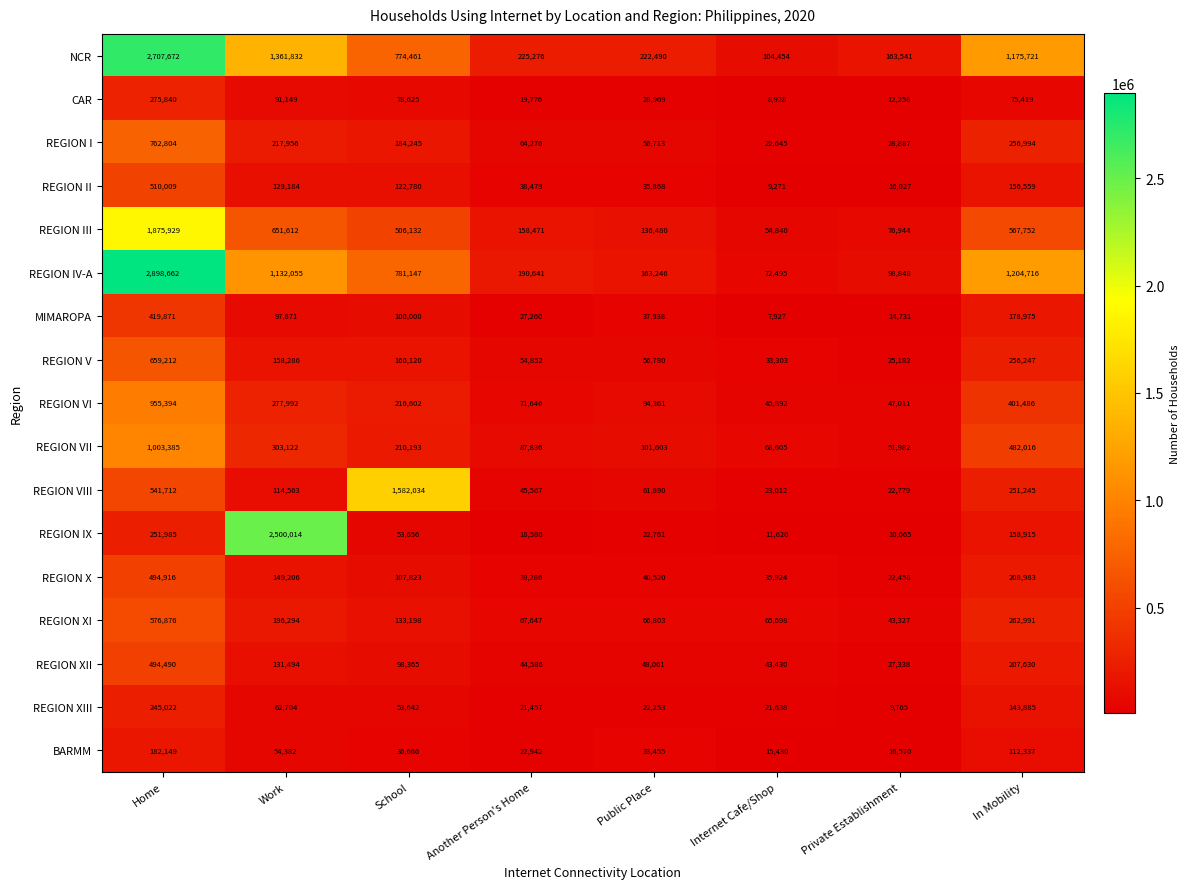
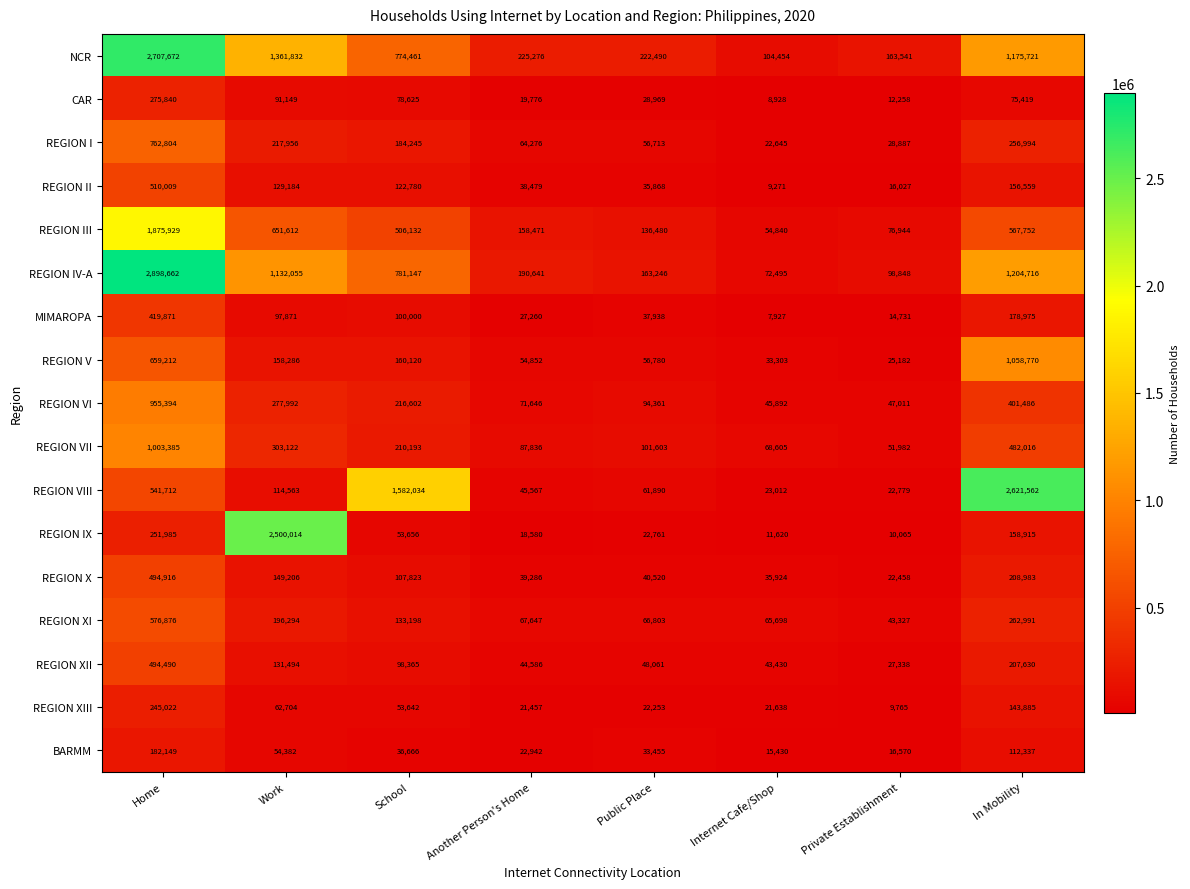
  {
    "NCR": {
      "Home": "2,707,672",
      "Work": "1,361,832",
      "School": "774,461",
      "Another Person's Home": "225,276",
      "Public Place": "222,490",
      "Internet Cafe/Shop": "104,454",
      "Private Establishment": "163,541",
      "In Mobility": "1,175,721"
    },
    "CAR": {
      "Home": "275,840",
      "Work": "91,149",
      "School": "78,625",
      "Another Person's Home": "19,776",
      "Public Place": "28,969",
      "Internet Cafe/Shop": "8,928",
      "Private Establishment": "12,258",
      "In Mobility": "75,419"
    },
    "REGION I": {
      "Home": "762,804",
      "Work": "217,956",
      "School": "184,245",
      "Another Person's Home": "64,276",
      "Public Place": "56,713",
      "Internet Cafe/Shop": "22,645",
      "Private Establishment": "28,887",
      "In Mobility": "256,994"
    },
    "REGION II": {
      "Home": "510,009",
      "Work": "129,184",
      "School": "122,780",
      "Another Person's Home": "38,479",
      "Public Place": "35,868",
      "Internet Cafe/Shop": "9,271",
      "Private Establishment": "16,027",
      "In Mobility": "156,559"
    },
    "REGION III": {
      "Home": "1,875,929",
      "Work": "651,612",
      "School": "506,132",
      "Another Person's Home": "158,471",
      "Public Place": "136,480",
      "Internet Cafe/Shop": "54,840",
      "Private Establishment": "76,944",
      "In Mobility": "567,752"
    },
    "REGION IV-A": {
      "Home": "2,898,662",
      "Work": "1,132,055",
      "School": "781,147",
      "Another Person's Home": "190,641",
      "Public Place": "163,246",
      "Internet Cafe/Shop": "72,495",
      "Private Establishment": "98,848",
      "In Mobility": "1,204,716"
    },
    "MIMAROPA": {
      "Home": "419,871",
      "Work": "97,871",
      "School": "100,000",
      "Another Person's Home": "27,260",
      "Public Place": "37,938",
      "Internet Cafe/Shop": "7,927",
      "Private Establishment": "14,731",
      "In Mobility": "178,975"
    },
    "REGION V": {
      "Home": "659,212",
      "Work": "158,286",
      "School": "160,120",
      "Another Person's Home": "54,852",
      "Public Place": "56,780",
      "Internet Cafe/Shop": "33,303",
      "Private Establishment": "25,182",
-     "In Mobility": "256,247"
+     "In Mobility": "1,058,770"
    },
    "REGION VI": {
      "Home": "955,394",
      "Work": "277,992",
      "School": "216,602",
      "Another Person's Home": "71,646",
      "Public Place": "94,361",
      "Internet Cafe/Shop": "45,892",
      "Private Establishment": "47,011",
      "In Mobility": "401,486"
    },
    "REGION VII": {
      "Home": "1,003,385",
      "Work": "303,122",
      "School": "210,193",
      "Another Person's Home": "87,836",
      "Public Place": "101,603",
      "Internet Cafe/Shop": "68,605",
      "Private Establishment": "51,982",
      "In Mobility": "482,016"
    },
    "REGION VIII": {
      "Home": "541,712",
      "Work": "114,563",
      "School": "1,582,034",
      "Another Person's Home": "45,567",
      "Public Place": "61,890",
      "Internet Cafe/Shop": "23,012",
      "Private Establishment": "22,779",
-     "In Mobility": "251,245"
+     "In Mobility": "2,621,562"
    },
    "REGION IX": {
      "Home": "251,985",
      "Work": "2,500,014",
      "School": "53,656",
      "Another Person's Home": "18,580",
      "Public Place": "22,761",
      "Internet Cafe/Shop": "11,620",
      "Private Establishment": "10,065",
      "In Mobility": "158,915"
    },
    "REGION X": {
      "Home": "494,916",
      "Work": "149,206",
      "School": "107,823",
      "Another Person's Home": "39,286",
      "Public Place": "40,520",
      "Internet Cafe/Shop": "35,924",
      "Private Establishment": "22,458",
      "In Mobility": "208,983"
    },
    "REGION XI": {
      "Home": "576,876",
      "Work": "196,294",
      "School": "133,198",
      "Another Person's Home": "67,647",
      "Public Place": "66,803",
      "Internet Cafe/Shop": "65,698",
      "Private Establishment": "43,327",
      "In Mobility": "262,991"
    },
    "REGION XII": {
      "Home": "494,490",
      "Work": "131,494",
      "School": "98,365",
      "Another Person's Home": "44,586",
      "Public Place": "48,061",
      "Internet Cafe/Shop": "43,430",
      "Private Establishment": "27,338",
      "In Mobility": "207,630"
    },
    "REGION XIII": {
      "Home": "245,022",
      "Work": "62,704",
      "School": "53,642",
      "Another Person's Home": "21,457",
      "Public Place": "22,253",
      "Internet Cafe/Shop": "21,638",
      "Private Establishment": "9,765",
      "In Mobility": "143,885"
    },
    "BARMM": {
      "Home": "182,149",
      "Work": "54,382",
      "School": "36,666",
      "Another Person's Home": "22,942",
      "Public Place": "33,455",
      "Internet Cafe/Shop": "15,430",
      "Private Establishment": "16,570",
      "In Mobility": "112,337"
    }
  }
